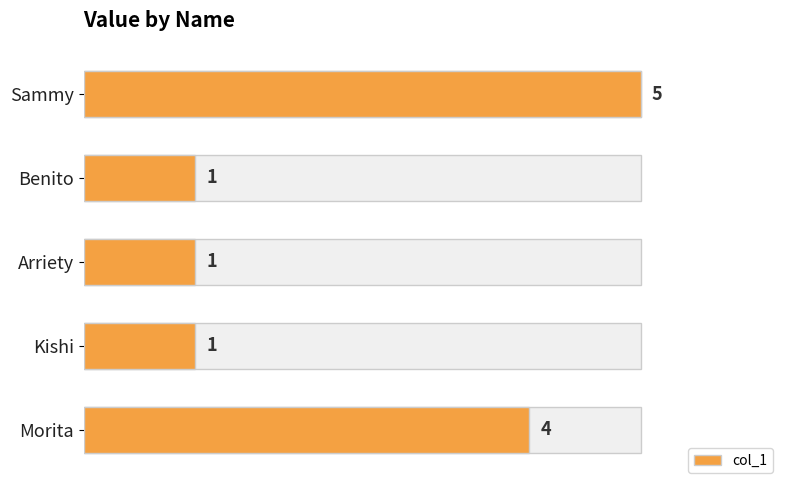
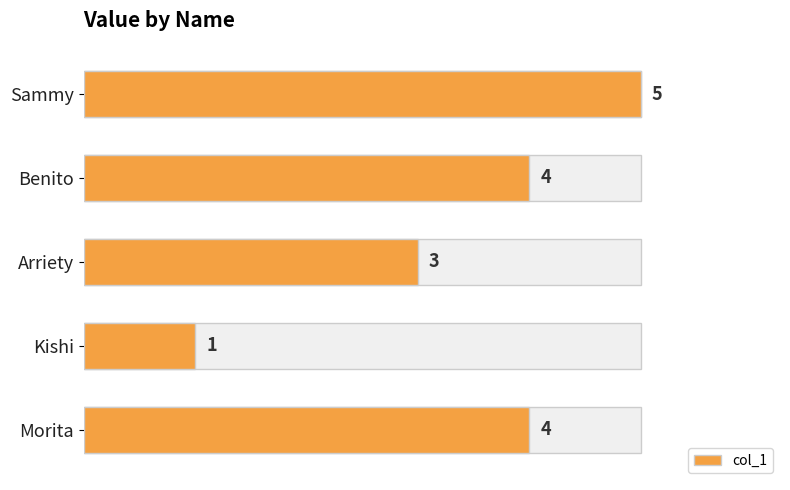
  {
    "col_1": {
      "Sammy": 5,
-     "Benito": 1,
-     "Arriety": 1
+     "Benito": 4,
+     "Arriety": 3
    }
  }
